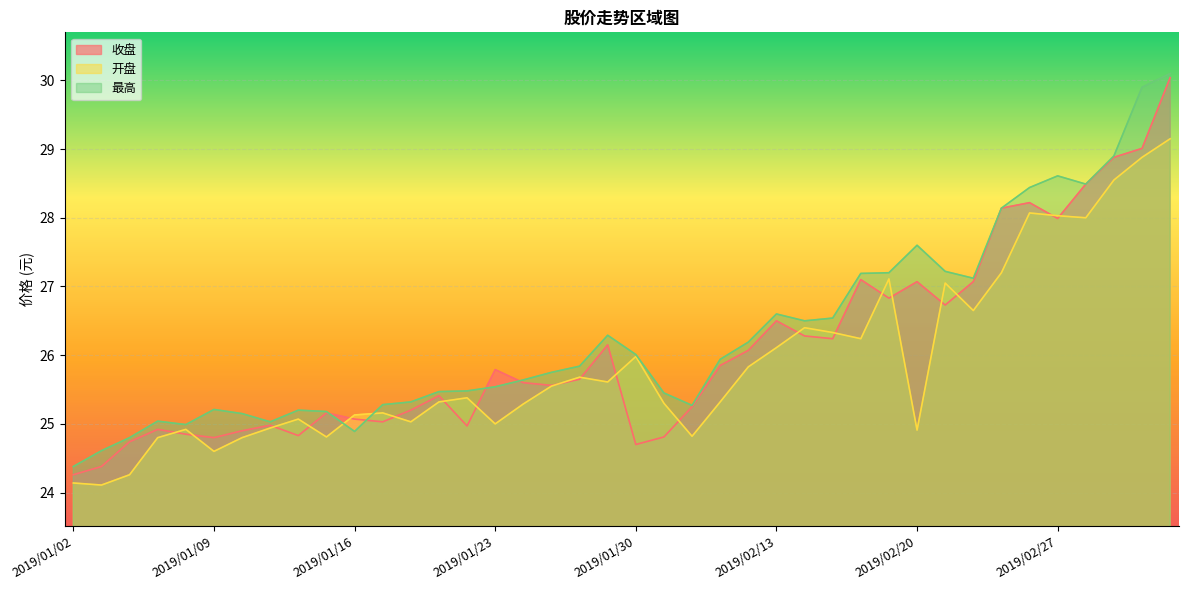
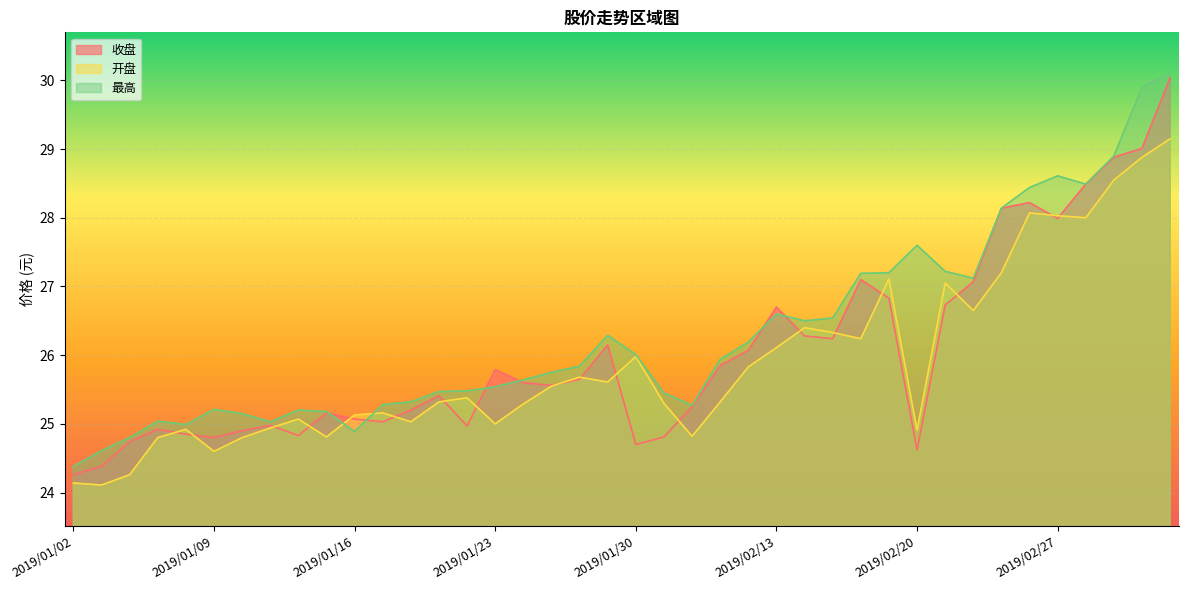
  {
    "收盘": {
      "2019/01/02": 24.3,
      "2019/01/09": 24.8,
      "2019/01/16": 25.1,
      "2019/01/23": 25.8,
      "2019/01/30": 24.7,
-     "2019/02/13": 26.5,
-     "2019/02/20": 27.1,
+     "2019/02/13": 26.7,
+     "2019/02/20": 24.6,
      "2019/02/27": 28.0
    },
    "开盘": {
      "2019/01/02": 24.1,
      "2019/01/09": 24.6,
      "2019/01/16": 25.1,
      "2019/01/23": 25.0,
      "2019/02/13": 26.1,
      "2019/02/20": 24.9,
      "2019/02/27": 28.0
    },
    "最高": {
      "2019/01/02": 24.4,
      "2019/01/09": 25.2,
      "2019/01/16": 24.9,
      "2019/01/23": 25.5,
      "2019/02/13": 26.6,
      "2019/02/20": 27.6,
      "2019/02/27": 28.6
    }
  }
